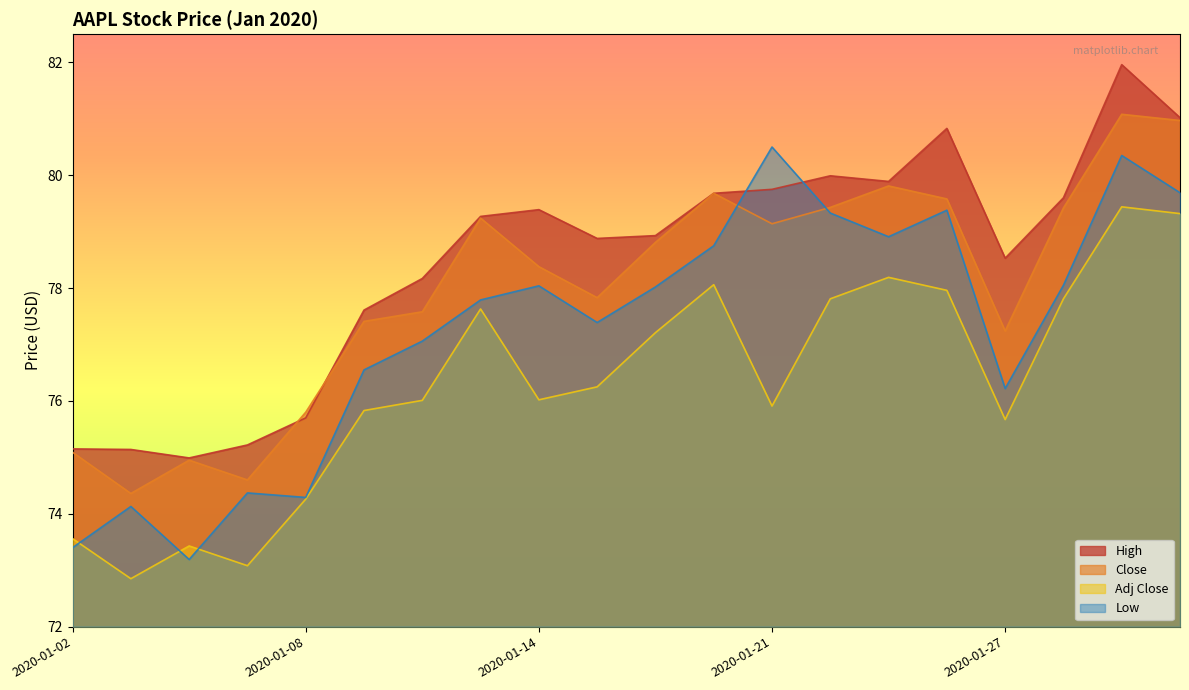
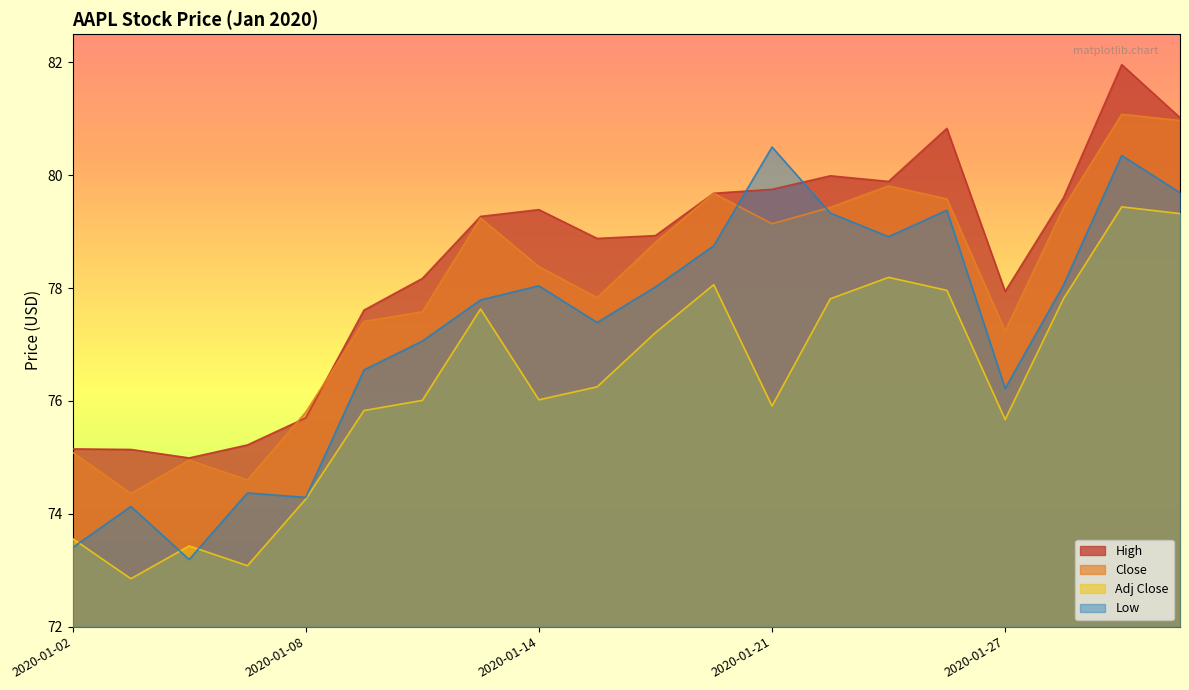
  {
    "High": {
      "2020-01-02": 75.2,
      "2020-01-08": 75.7,
      "2020-01-14": 79.4,
      "2020-01-21": 79.8,
-     "2020-01-27": 78.5
+     "2020-01-27": 77.9
    },
    "Close": {
      "2020-01-02": 75.1,
      "2020-01-08": 75.8,
      "2020-01-14": 78.4,
      "2020-01-21": 79.1,
      "2020-01-27": 77.2
    },
    "Adj Close": {
      "2020-01-02": 73.6,
      "2020-01-14": 76.0,
      "2020-01-21": 75.9,
      "2020-01-27": 75.7
    },
    "Low": {
      "2020-01-02": 73.4,
      "2020-01-14": 78.0,
      "2020-01-21": 80.5,
      "2020-01-27": 76.2
    }
  }
